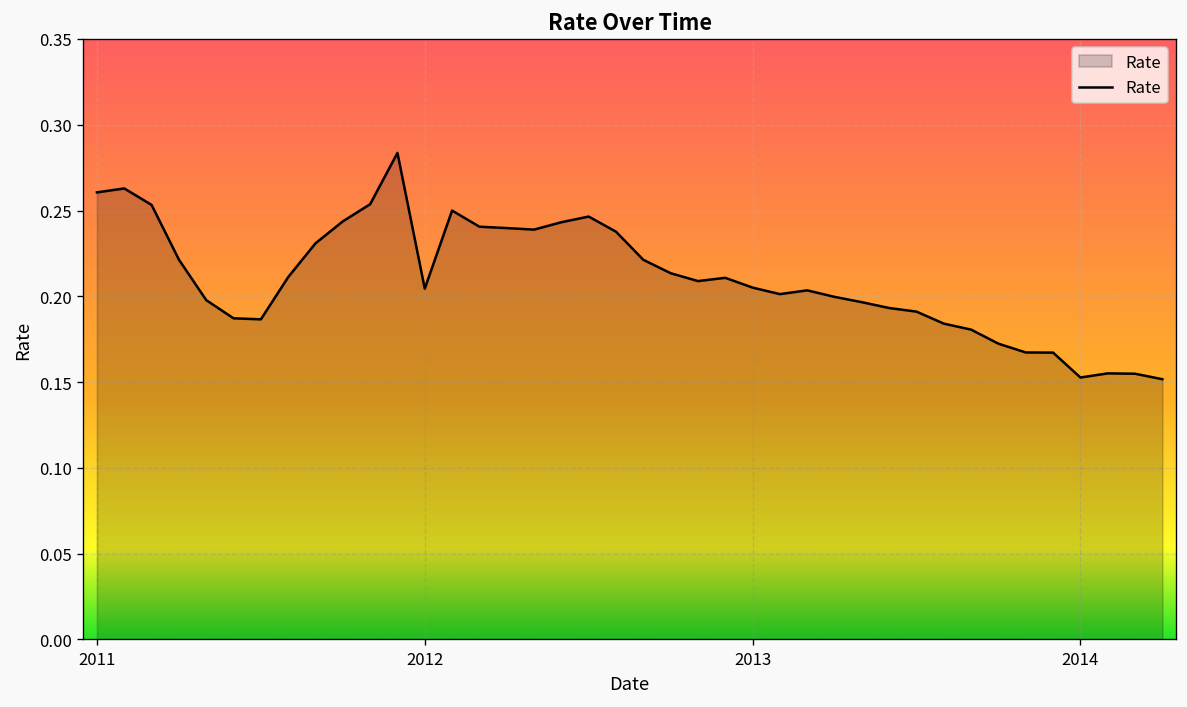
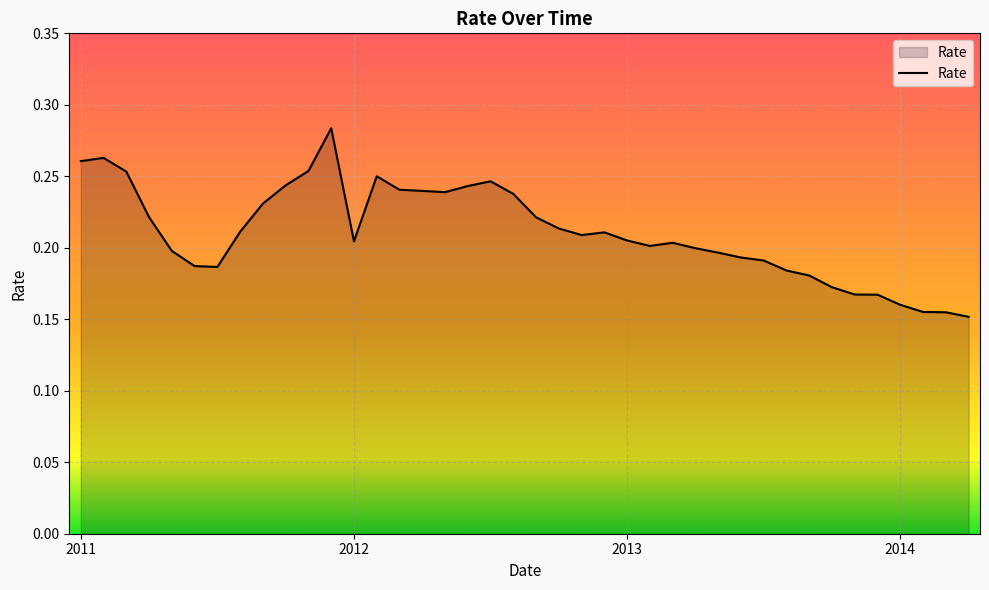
  {
    "2011": 0.261,
    "2012": 0.205,
    "2013": 0.205,
-   "2014": 0.153
+   "2014": 0.160
  }
